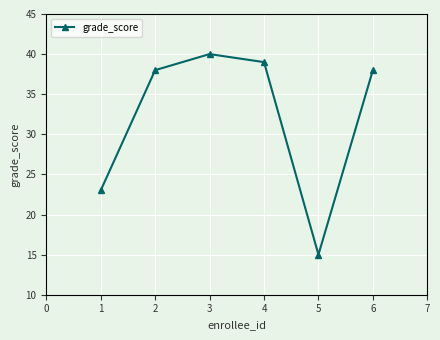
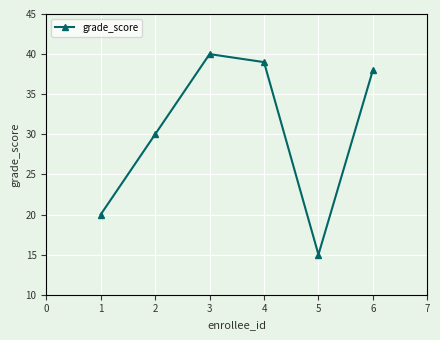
  {
-   "1": 23,
-   "2": 38,
+   "1": 20,
+   "2": 30,
    "3": 40,
    "4": 39,
    "5": 15,
    "6": 38
  }
